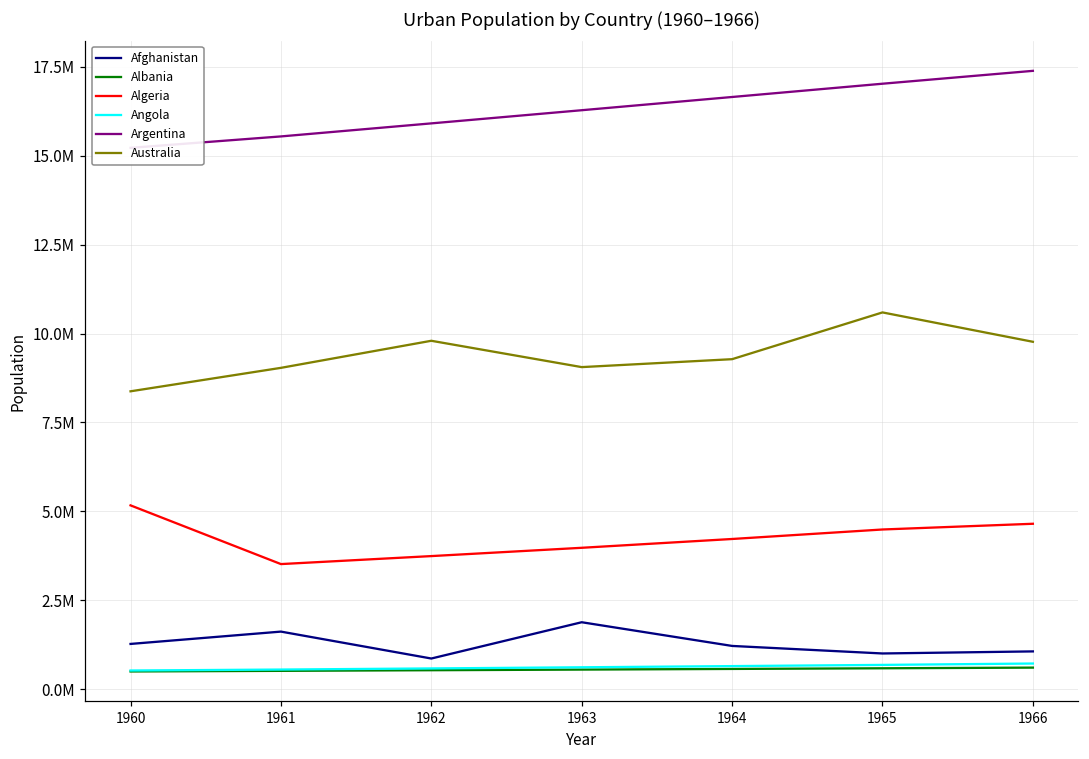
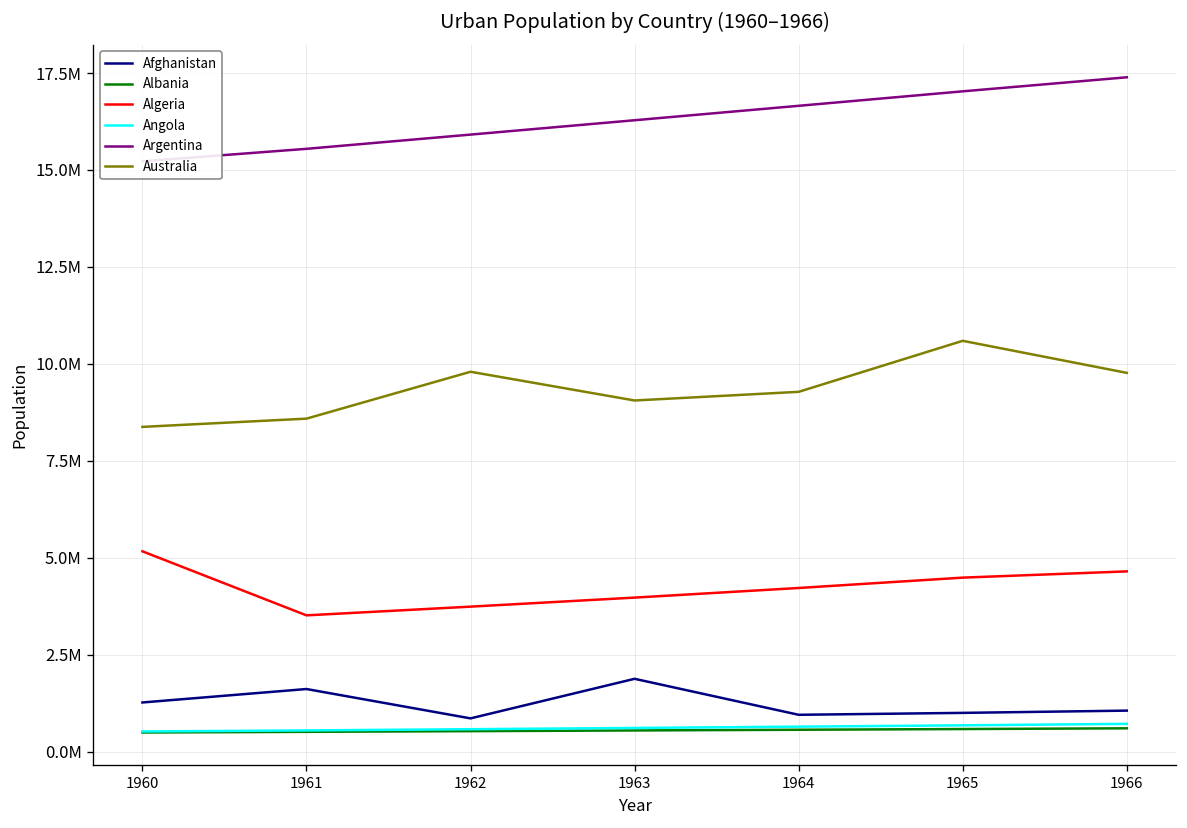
  {
    "Afghanistan": {
      "1960": 1300000,
      "1961": 1600000,
      "1962": 900000,
      "1963": 1900000,
-     "1964": 1200000,
+     "1964": 1000000,
      "1965": 1000000,
      "1966": 1100000
    },
    "Albania": {
      "1964": 600000,
      "1965": 600000,
      "1966": 600000
    },
    "Algeria": {
      "1960": 5200000,
      "1961": 3500000,
      "1962": 3700000,
      "1963": 4000000,
      "1964": 4200000,
      "1965": 4500000,
      "1966": 4600000
    },
    "Angola": {
      "1964": 600000,
      "1965": 700000,
      "1966": 700000
    },
    "Argentina": {
      "1961": 15500000,
      "1962": 15900000,
      "1963": 16300000,
      "1964": 16700000,
      "1965": 17000000,
      "1966": 17400000
    },
    "Australia": {
      "1960": 8400000,
-     "1961": 9000000,
+     "1961": 8600000,
      "1962": 9800000,
      "1963": 9100000,
      "1964": 9300000,
      "1965": 10600000,
      "1966": 9800000
    }
  }
